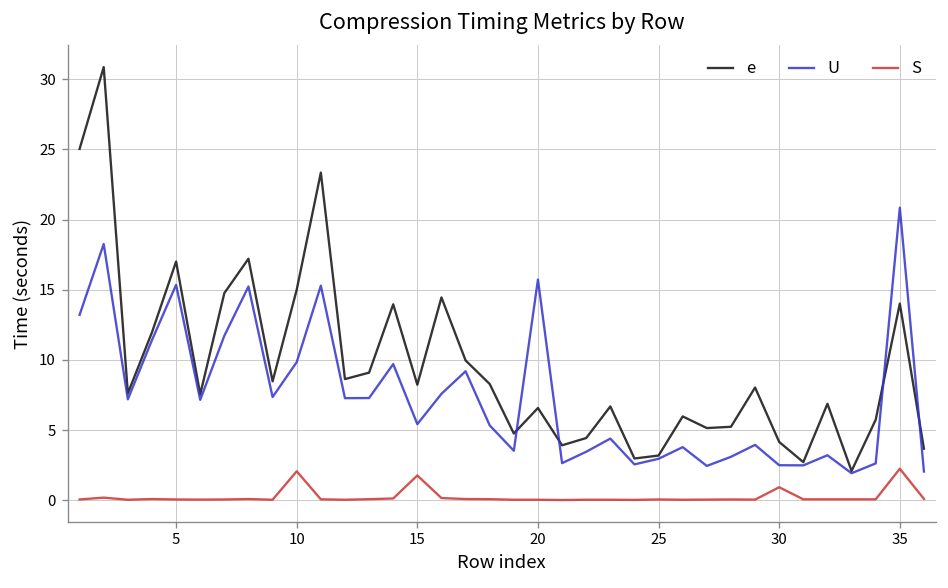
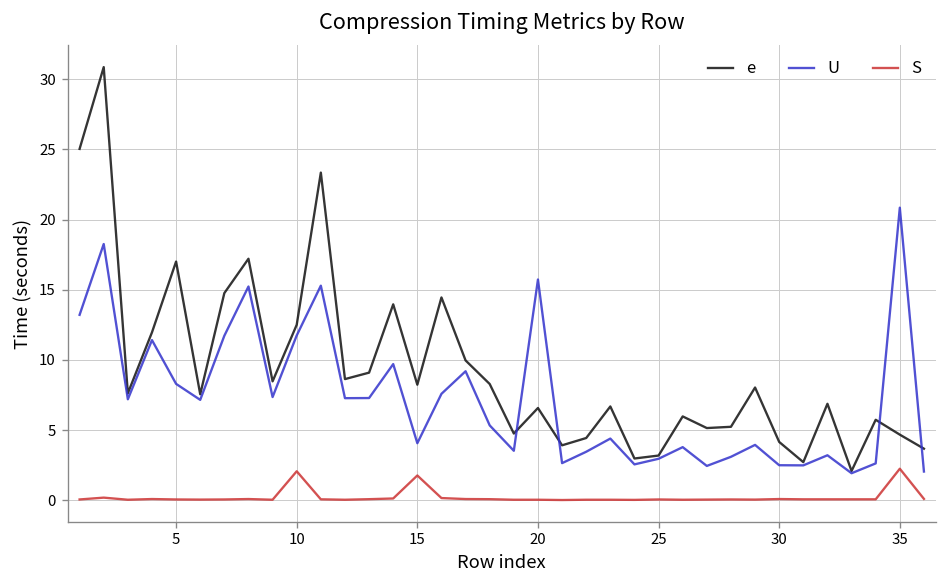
  {
    "e": {
      "5": 17.0,
-     "10": 15.0,
+     "10": 12.5,
      "15": 8.2,
      "20": 6.6,
      "25": 3.2,
      "30": 4.2,
-     "35": 14.0
+     "35": 4.7
    },
    "U": {
-     "5": 15.4,
-     "10": 9.8,
-     "15": 5.4,
+     "5": 8.3,
+     "10": 11.7,
+     "15": 4.1,
      "20": 15.7,
      "25": 3.0,
      "30": 2.5,
      "35": 20.9
    },
    "S": {
      "5": 0.1,
      "10": 2.1,
      "15": 1.8,
      "20": 0.0,
      "25": 0.1,
-     "30": 0.9,
+     "30": 0.1,
      "35": 2.2
    }
  }
